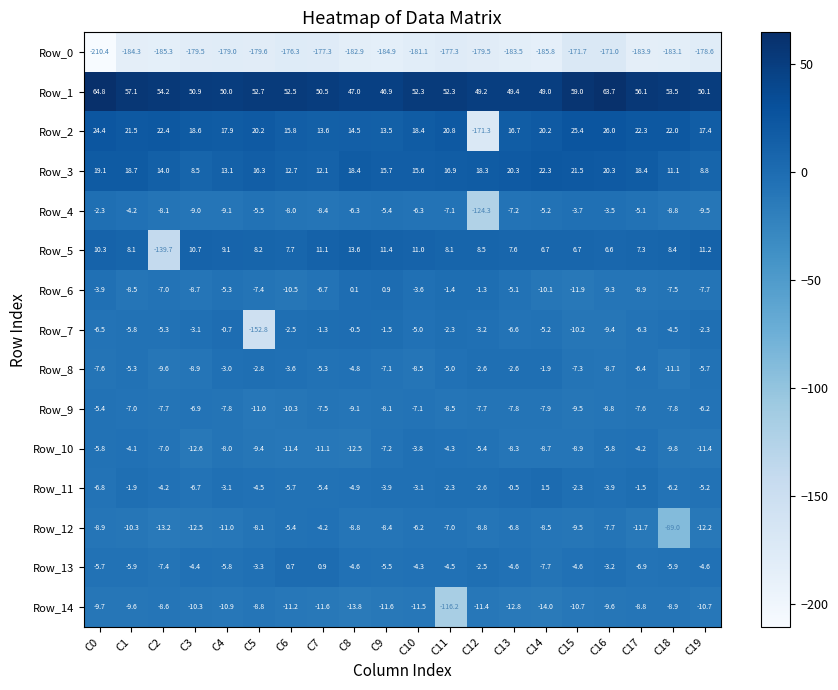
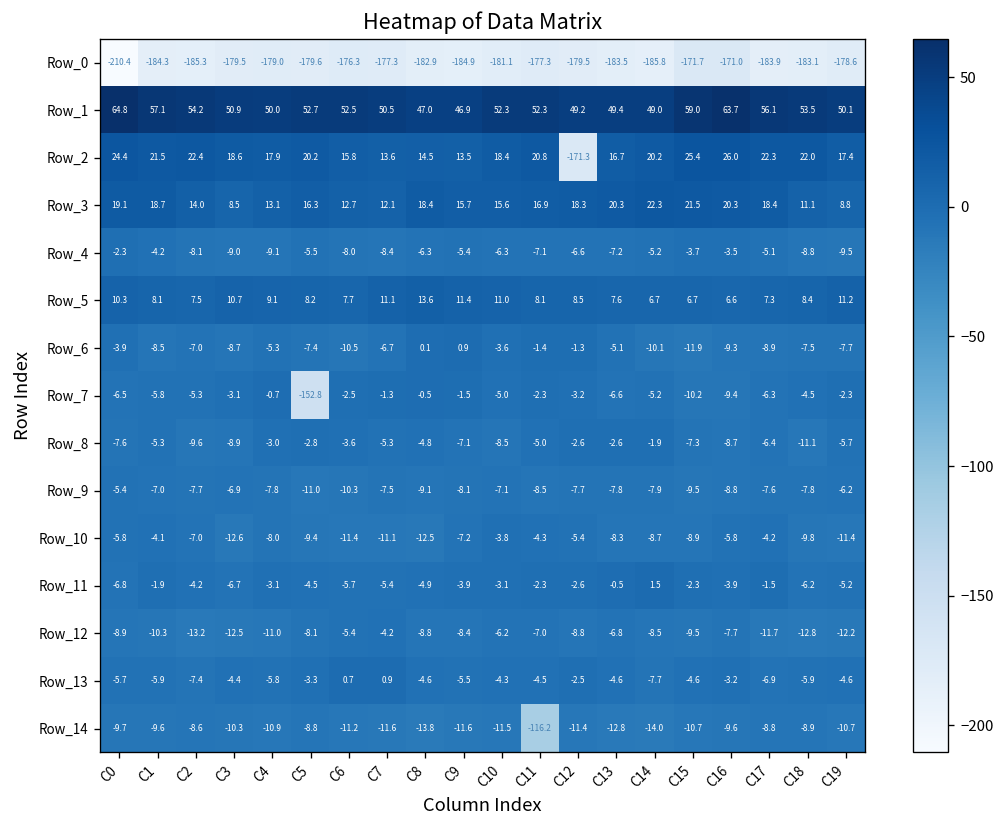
  {
    "Row_4": {
      "C0": -2.3,
      "C1": -4.2,
      "C2": -8.1,
      "C3": -9.0,
      "C4": -9.1,
      "C5": -5.5,
      "C6": -8.0,
      "C7": -8.4,
      "C8": -6.3,
      "C9": -5.4,
      "C10": -6.3,
      "C11": -7.1,
-     "C12": -124.3,
+     "C12": -6.6,
      "C13": -7.2,
      "C14": -5.2,
      "C15": -3.7,
      "C16": -3.5,
      "C17": -5.1,
      "C18": -8.8,
      "C19": -9.5
    },
    "Row_5": {
      "C0": 10.3,
      "C1": 8.1,
-     "C2": -139.7,
+     "C2": 7.5,
      "C3": 10.7,
      "C4": 9.1,
      "C5": 8.2,
      "C6": 7.7,
      "C7": 11.1,
      "C8": 13.6,
      "C9": 11.4,
      "C10": 11.0,
      "C11": 8.1,
      "C12": 8.5,
      "C13": 7.6,
      "C14": 6.7,
      "C15": 6.7,
      "C16": 6.6,
      "C17": 7.3,
      "C18": 8.4,
      "C19": 11.2
    },
    "Row_12": {
      "C0": -8.9,
      "C1": -10.3,
      "C2": -13.2,
      "C3": -12.5,
      "C4": -11.0,
      "C5": -8.1,
      "C6": -5.4,
      "C7": -4.2,
      "C8": -8.8,
      "C9": -8.4,
      "C10": -6.2,
      "C11": -7.0,
      "C12": -8.8,
      "C13": -6.8,
      "C14": -8.5,
      "C15": -9.5,
      "C16": -7.7,
      "C17": -11.7,
-     "C18": -89.0,
+     "C18": -12.8,
      "C19": -12.2
    }
  }
